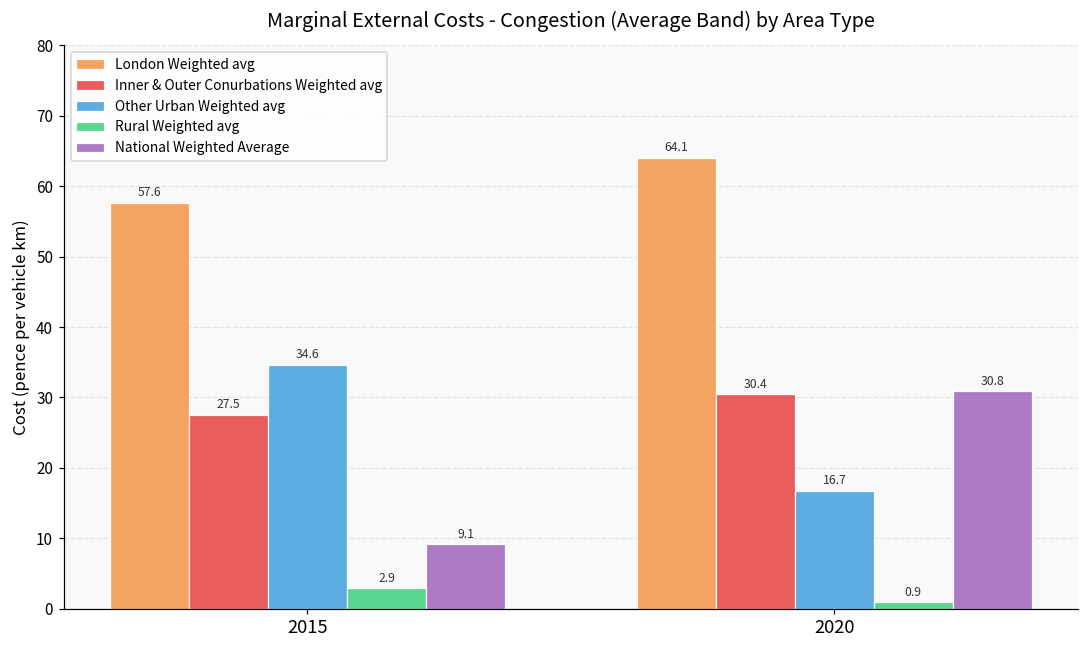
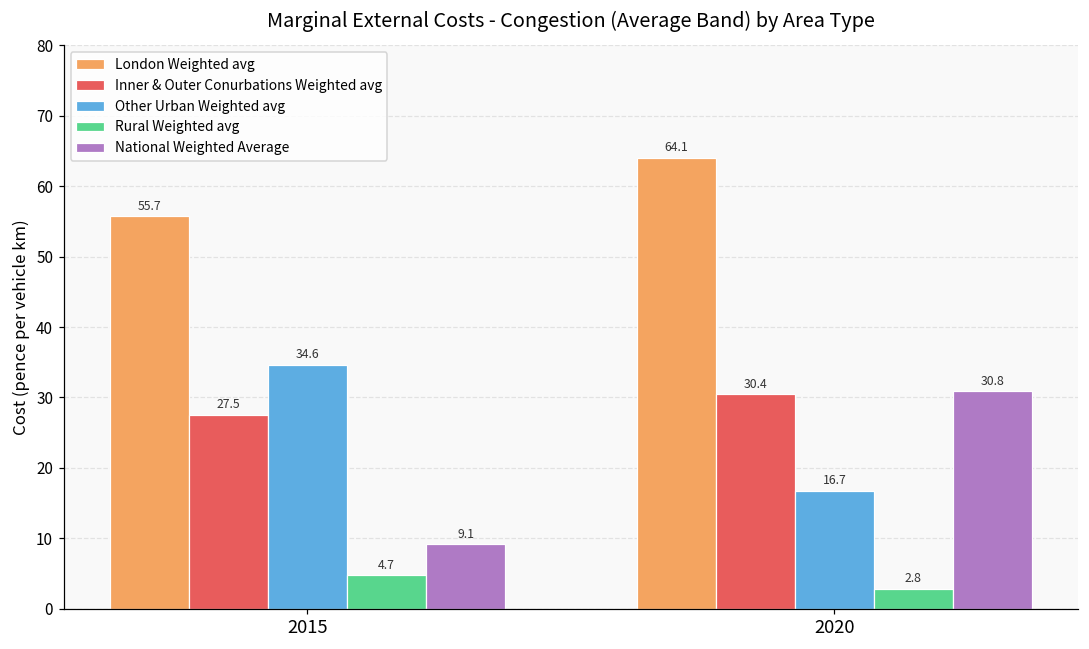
  {
    "London Weighted avg": {
-     "2015": 57.6,
+     "2015": 55.7,
      "2020": 64.1
    },
    "Inner & Outer Conurbations Weighted avg": {
      "2015": 27.5,
      "2020": 30.4
    },
    "Other Urban Weighted avg": {
      "2015": 34.6,
      "2020": 16.7
    },
    "Rural Weighted avg": {
-     "2015": 2.9,
-     "2020": 0.9
+     "2015": 4.7,
+     "2020": 2.8
    },
    "National Weighted Average": {
      "2015": 9.1,
      "2020": 30.8
    }
  }
